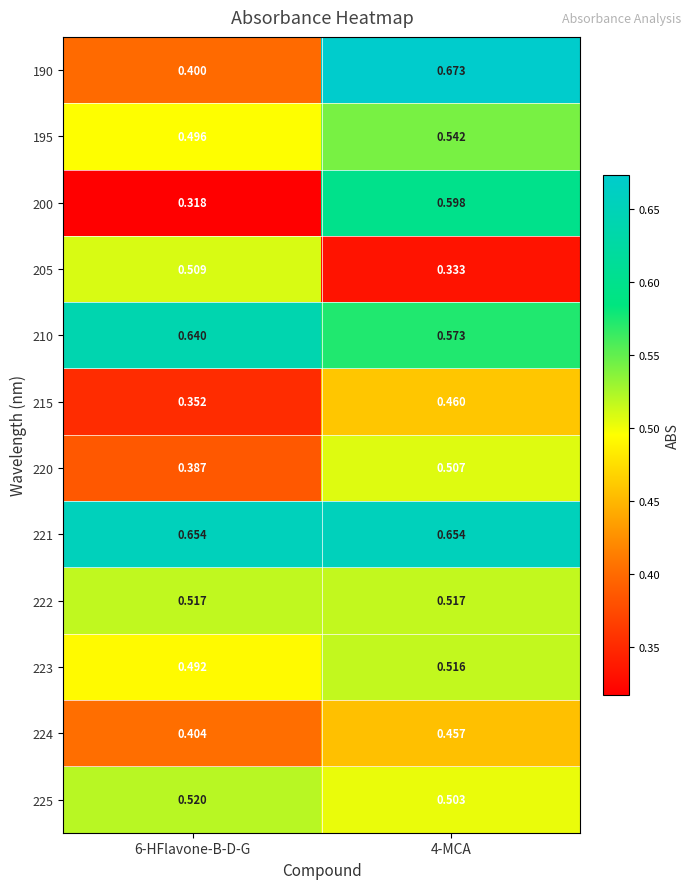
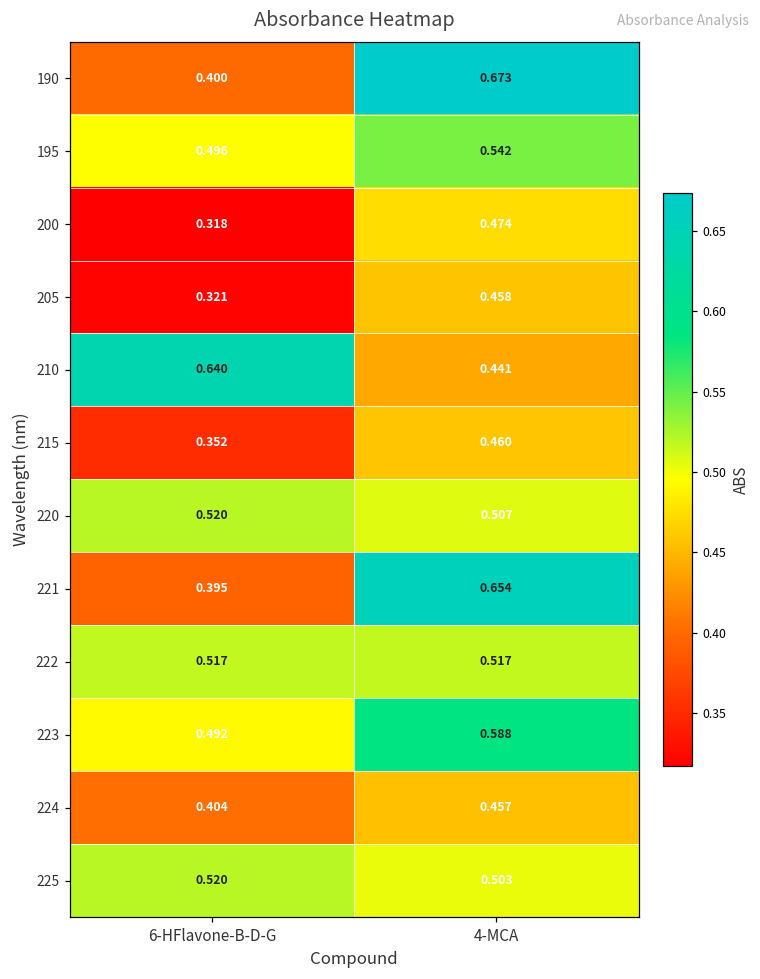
  {
    "190": {
      "6-HFlavone-B-D-G": 0.400,
      "4-MCA": 0.673
    },
    "195": {
      "6-HFlavone-B-D-G": 0.496,
      "4-MCA": 0.542
    },
    "200": {
      "6-HFlavone-B-D-G": 0.318,
-     "4-MCA": 0.598
+     "4-MCA": 0.474
    },
    "205": {
-     "6-HFlavone-B-D-G": 0.509,
-     "4-MCA": 0.333
+     "6-HFlavone-B-D-G": 0.321,
+     "4-MCA": 0.458
    },
    "210": {
      "6-HFlavone-B-D-G": 0.640,
-     "4-MCA": 0.573
+     "4-MCA": 0.441
    },
    "215": {
      "6-HFlavone-B-D-G": 0.352,
      "4-MCA": 0.460
    },
    "220": {
-     "6-HFlavone-B-D-G": 0.387,
+     "6-HFlavone-B-D-G": 0.520,
      "4-MCA": 0.507
    },
    "221": {
-     "6-HFlavone-B-D-G": 0.654,
+     "6-HFlavone-B-D-G": 0.395,
      "4-MCA": 0.654
    },
    "222": {
      "6-HFlavone-B-D-G": 0.517,
      "4-MCA": 0.517
    },
    "223": {
      "6-HFlavone-B-D-G": 0.492,
-     "4-MCA": 0.516
+     "4-MCA": 0.588
    },
    "224": {
      "6-HFlavone-B-D-G": 0.404,
      "4-MCA": 0.457
    },
    "225": {
      "6-HFlavone-B-D-G": 0.520,
      "4-MCA": 0.503
    }
  }
